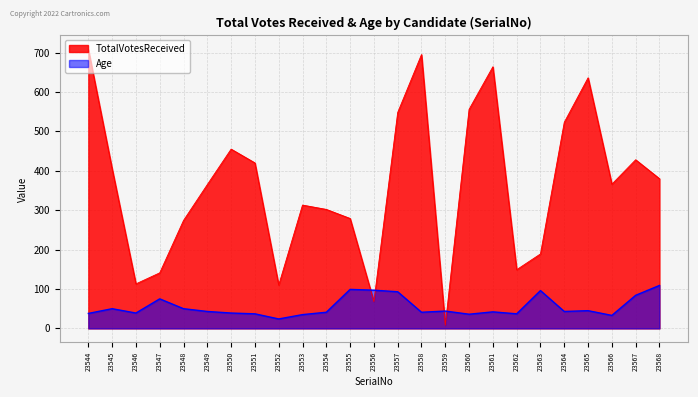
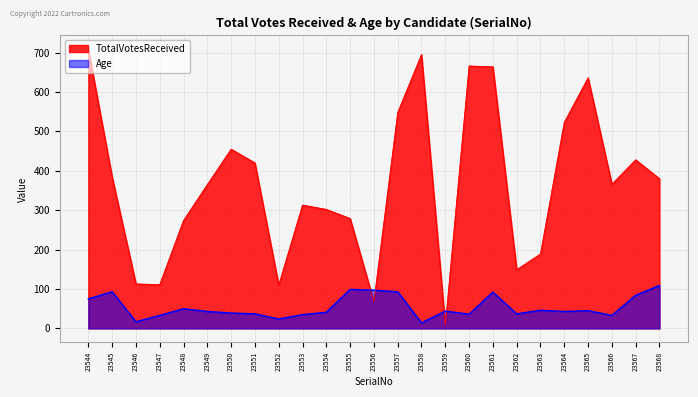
  {
    "TotalVotesReceived": {
-     "23545": 410,
+     "23545": 380,
      "23546": 110,
-     "23547": 140,
+     "23547": 110,
      "23548": 270,
      "23549": 370,
      "23550": 460,
      "23551": 420,
      "23552": 110,
      "23553": 310,
      "23554": 300,
      "23555": 280,
      "23556": 70,
      "23557": 550,
      "23558": 700,
      "23559": 10,
-     "23560": 560,
+     "23560": 670,
      "23561": 660,
      "23562": 150,
      "23563": 190,
      "23564": 520,
      "23565": 640,
      "23566": 370,
      "23567": 430,
      "23568": 380
    },
    "Age": {
-     "23544": 40,
-     "23545": 50,
-     "23546": 40,
-     "23547": 80,
+     "23544": 80,
+     "23545": 90,
+     "23546": 20,
+     "23547": 30,
      "23548": 50,
      "23549": 40,
      "23550": 40,
      "23551": 40,
      "23552": 20,
      "23553": 40,
      "23554": 40,
      "23555": 100,
      "23556": 100,
      "23557": 90,
-     "23558": 40,
+     "23558": 10,
      "23559": 40,
      "23560": 40,
-     "23561": 40,
+     "23561": 90,
      "23562": 40,
-     "23563": 100,
+     "23563": 50,
      "23564": 40,
      "23565": 50,
      "23566": 30,
      "23567": 80,
      "23568": 110
    }
  }
